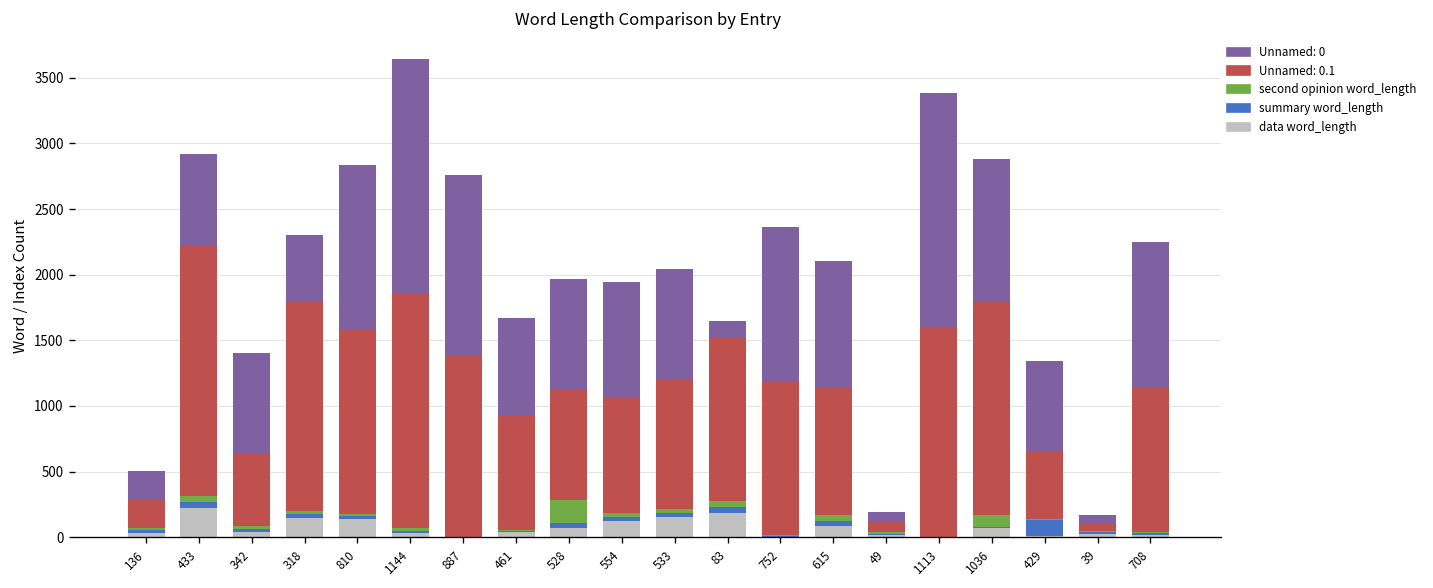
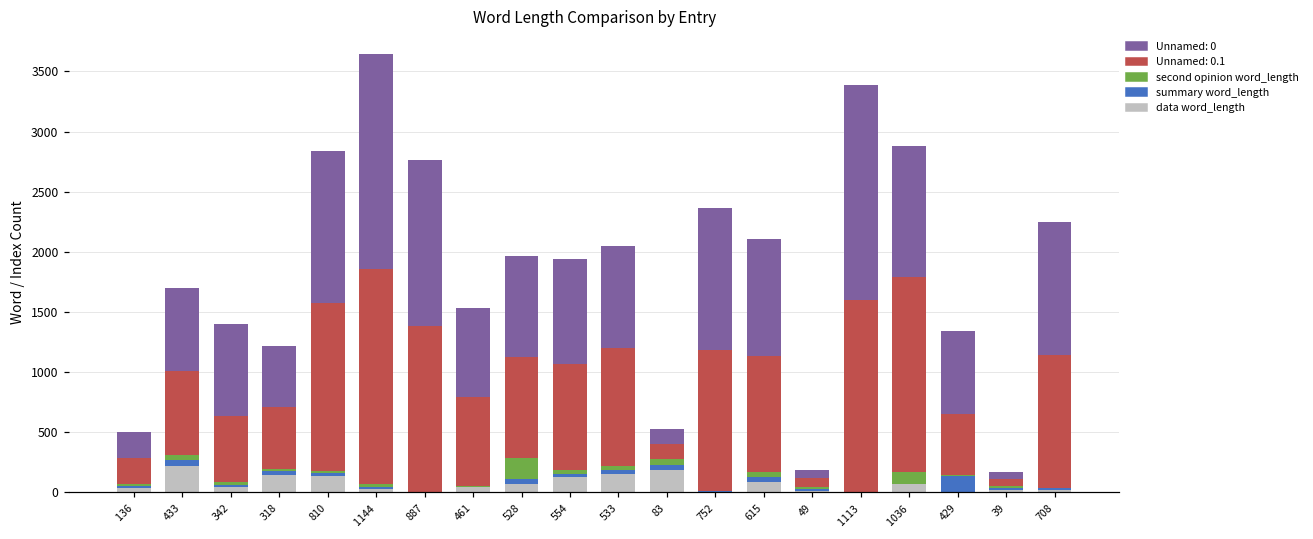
  {
    "data word_length": {
      "136": 30,
      "433": 220,
      "342": 40,
      "318": 140,
      "810": 140,
      "1144": 30,
      "461": 40,
      "528": 70,
      "554": 130,
      "533": 150,
      "83": 190,
      "615": 80,
      "1036": 70
    },
    "summary word_length": {
      "433": 50,
      "318": 30,
      "528": 40,
      "554": 30,
      "533": 30,
      "83": 50,
      "615": 40,
      "429": 130
    },
    "second opinion word_length": {
      "433": 50,
      "528": 180,
      "554": 30,
      "533": 30,
      "83": 50,
      "615": 50,
      "1036": 100
    },
    "Unnamed: 0.1": {
      "136": 220,
-     "433": 1910,
+     "433": 700,
      "342": 550,
-     "318": 1600,
+     "318": 510,
      "810": 1400,
      "1144": 1790,
      "887": 1380,
-     "461": 880,
+     "461": 740,
      "528": 840,
      "554": 880,
      "533": 990,
-     "83": 1240,
+     "83": 130,
      "752": 1170,
      "615": 970,
      "49": 70,
      "1113": 1600,
      "1036": 1620,
      "429": 510,
      "39": 60,
      "708": 1110
    },
    "Unnamed: 0": {
      "136": 220,
      "433": 700,
      "342": 770,
      "318": 510,
      "810": 1260,
      "1144": 1790,
      "887": 1380,
      "461": 740,
      "528": 840,
      "554": 880,
      "533": 850,
      "83": 130,
      "752": 1170,
      "615": 970,
      "49": 70,
      "1113": 1790,
      "1036": 1090,
      "429": 690,
      "39": 60,
      "708": 1110
    }
  }
